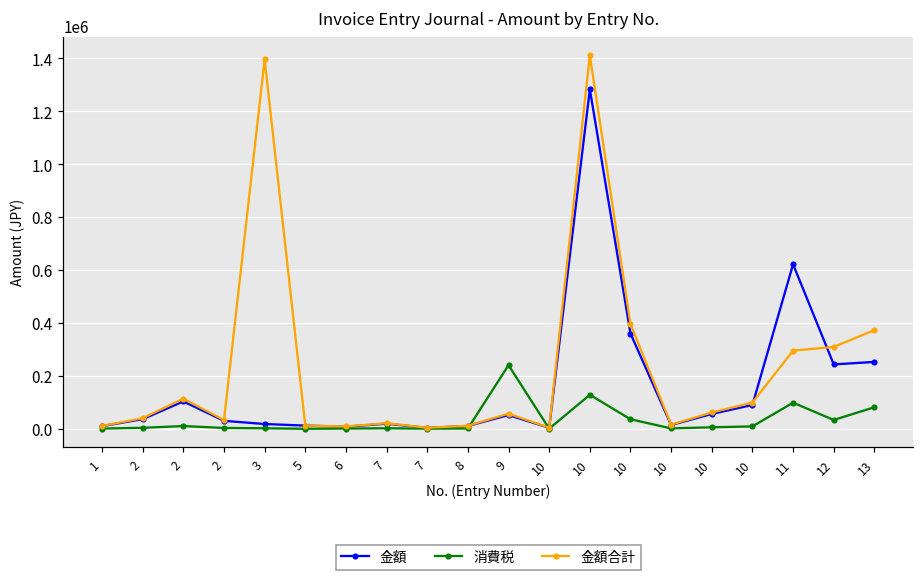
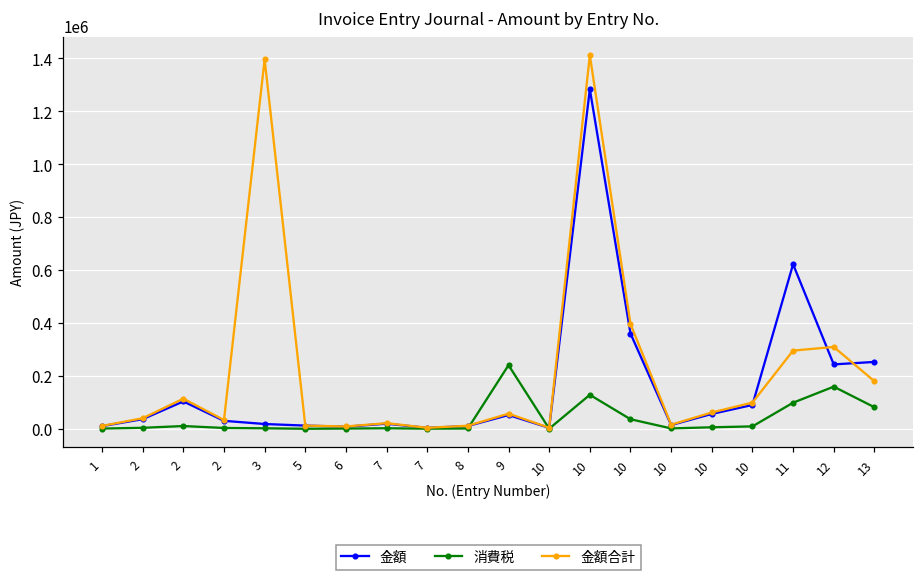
  {
    "金額": {
      "3": 20000,
      "11": 620000,
      "12": 240000,
      "13": 250000
    },
    "消費税": {
      "3": 0,
      "5": 0,
      "9": 240000,
      "11": 100000,
-     "12": 30000,
+     "12": 160000,
      "13": 80000
    },
    "金額合計": {
      "3": 1400000,
      "11": 300000,
      "12": 310000,
-     "13": 370000
+     "13": 180000
    }
  }
